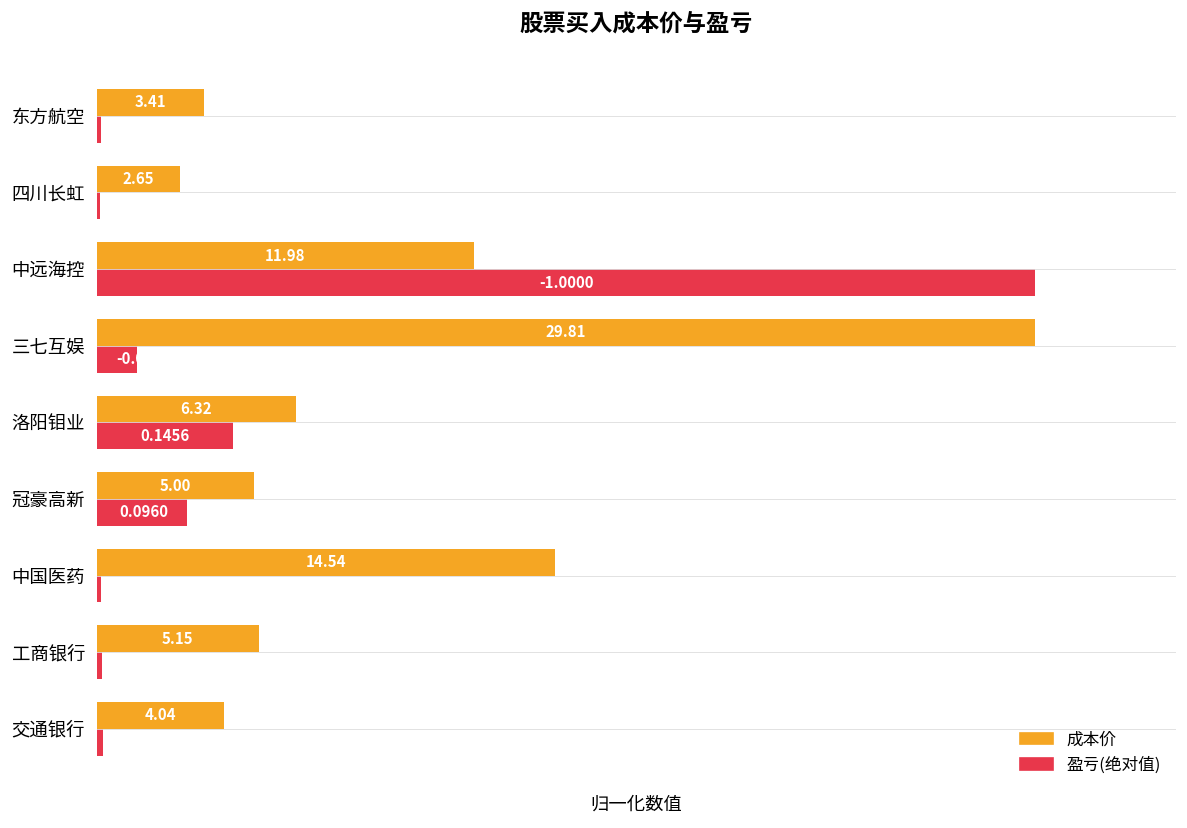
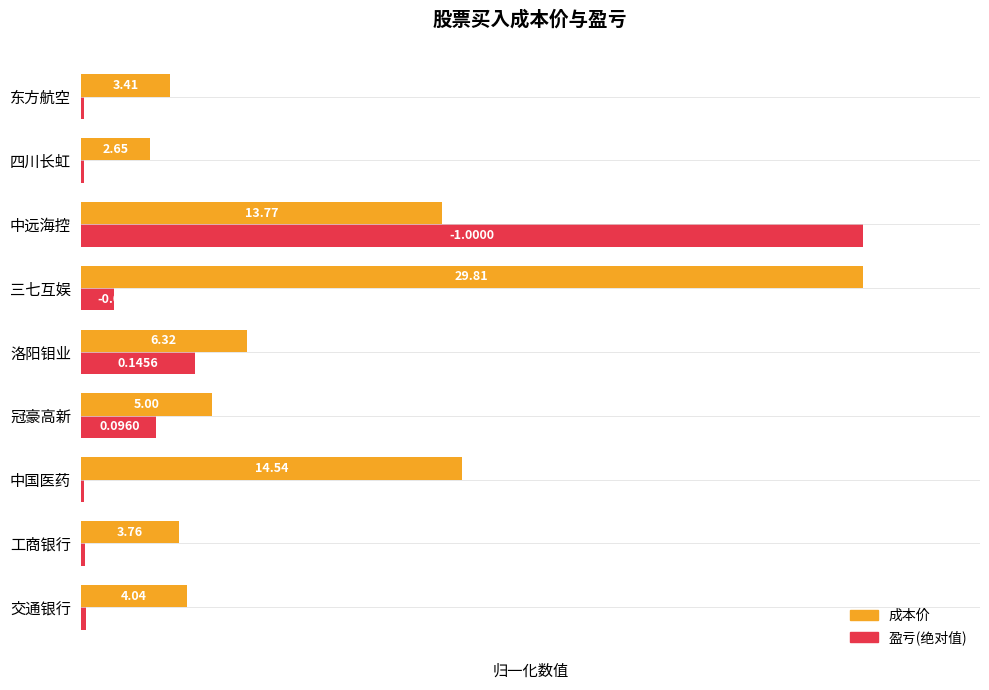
  {
    "成本价": {
-     "中远海控": 11.98,
-     "工商银行": 5.15
+     "中远海控": 13.77,
+     "工商银行": 3.76
    },
    "盈亏(绝对值)": {
      "洛阳钼业": 0.1456,
      "冠豪高新": 0.0960
    }
  }
